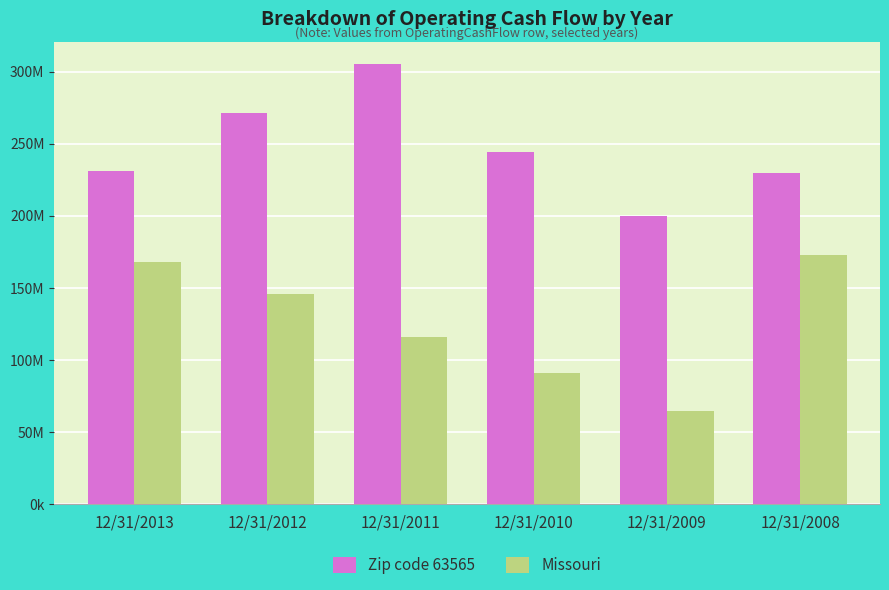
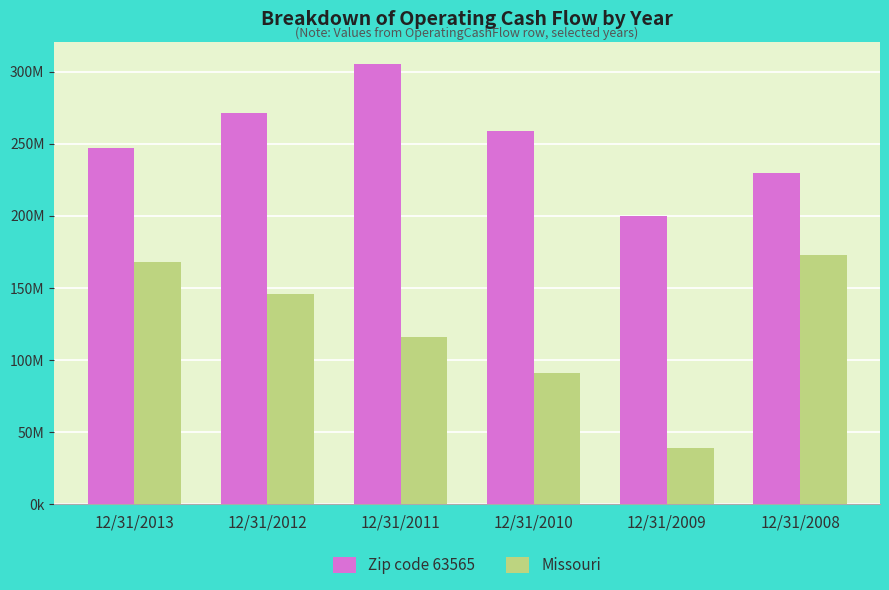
  {
    "Zip code 63565": {
-     "12/31/2013": 231000000,
+     "12/31/2013": 247000000,
      "12/31/2012": 271000000,
      "12/31/2011": 306000000,
-     "12/31/2010": 244000000,
+     "12/31/2010": 259000000,
      "12/31/2009": 200000000,
      "12/31/2008": 230000000
    },
    "Missouri": {
      "12/31/2013": 168000000,
      "12/31/2012": 146000000,
      "12/31/2011": 116000000,
      "12/31/2010": 91000000,
-     "12/31/2009": 65000000,
+     "12/31/2009": 39000000,
      "12/31/2008": 173000000
    }
  }
